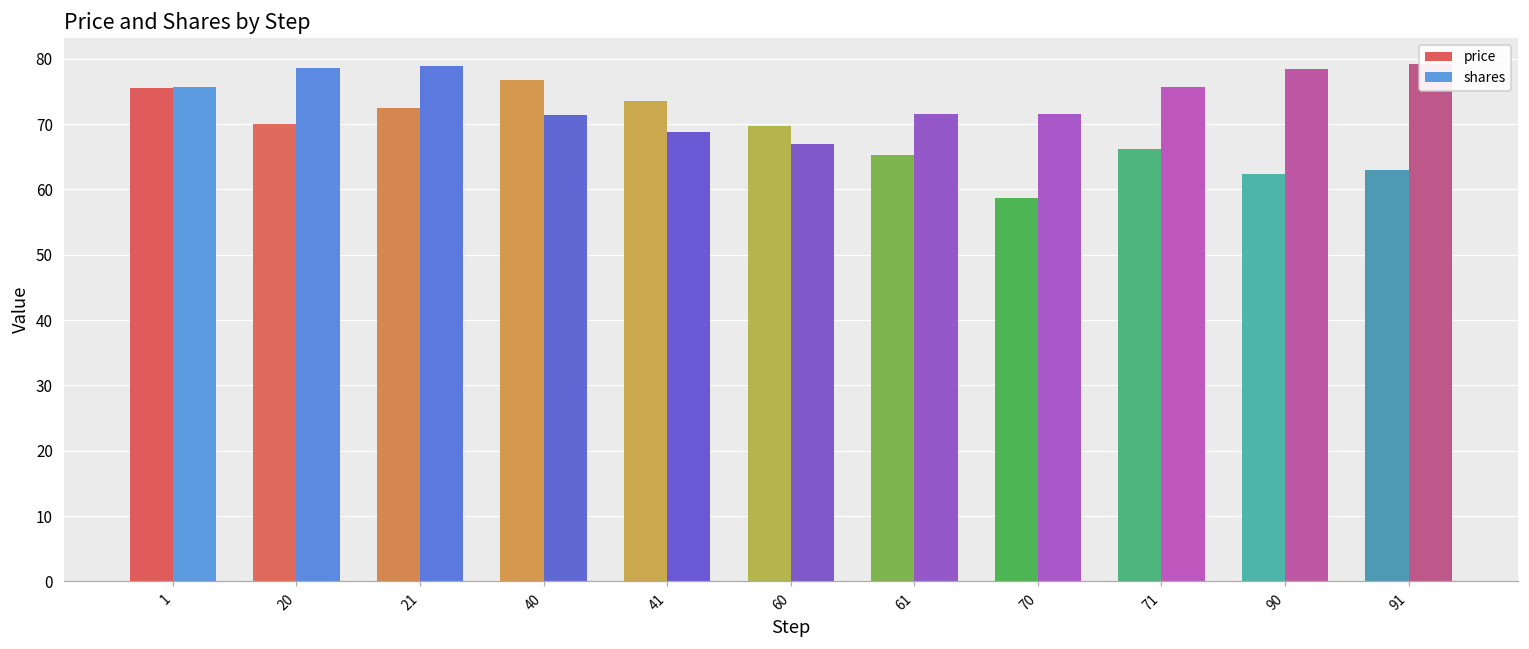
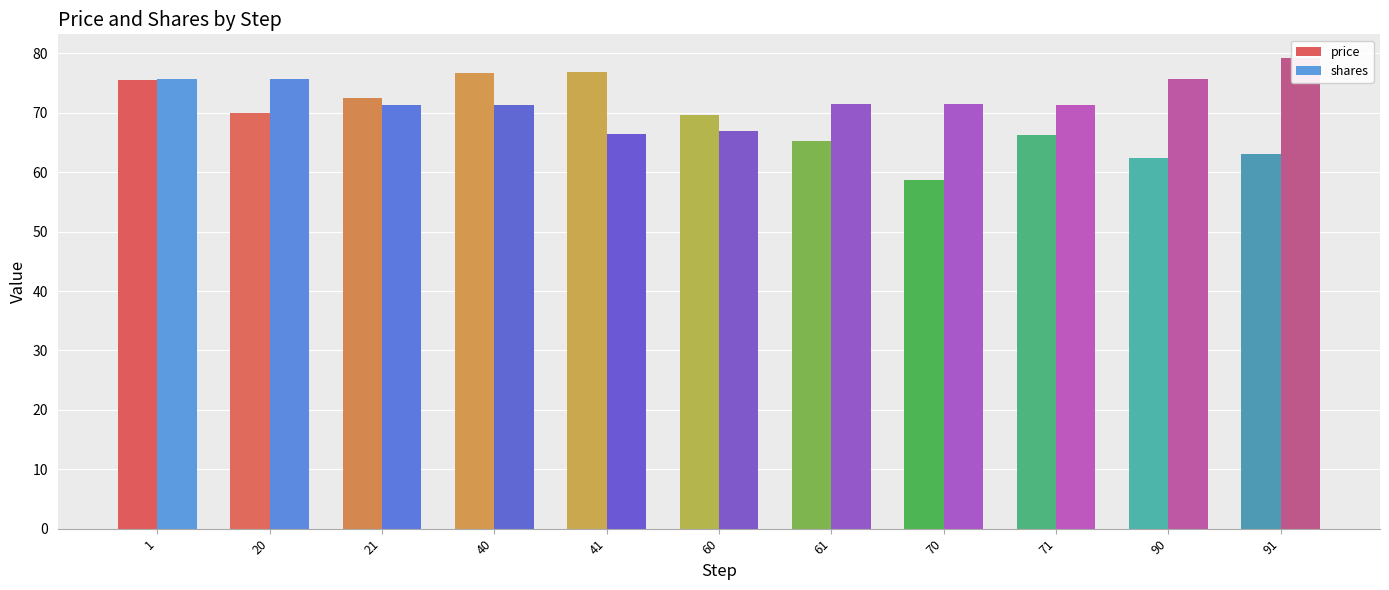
  {
    "price": {
      "1": 76,
      "20": 70,
      "21": 73,
      "40": 77,
-     "41": 74,
+     "41": 77,
      "60": 70,
      "61": 65,
      "70": 59,
      "71": 66,
      "90": 62,
      "91": 63
    },
    "shares": {
      "1": 76,
-     "20": 79,
-     "21": 79,
+     "20": 76,
+     "21": 71,
      "40": 71,
-     "41": 69,
+     "41": 66,
      "60": 67,
      "61": 72,
      "70": 72,
-     "71": 76,
-     "90": 79
+     "71": 71,
+     "90": 76
    }
  }
